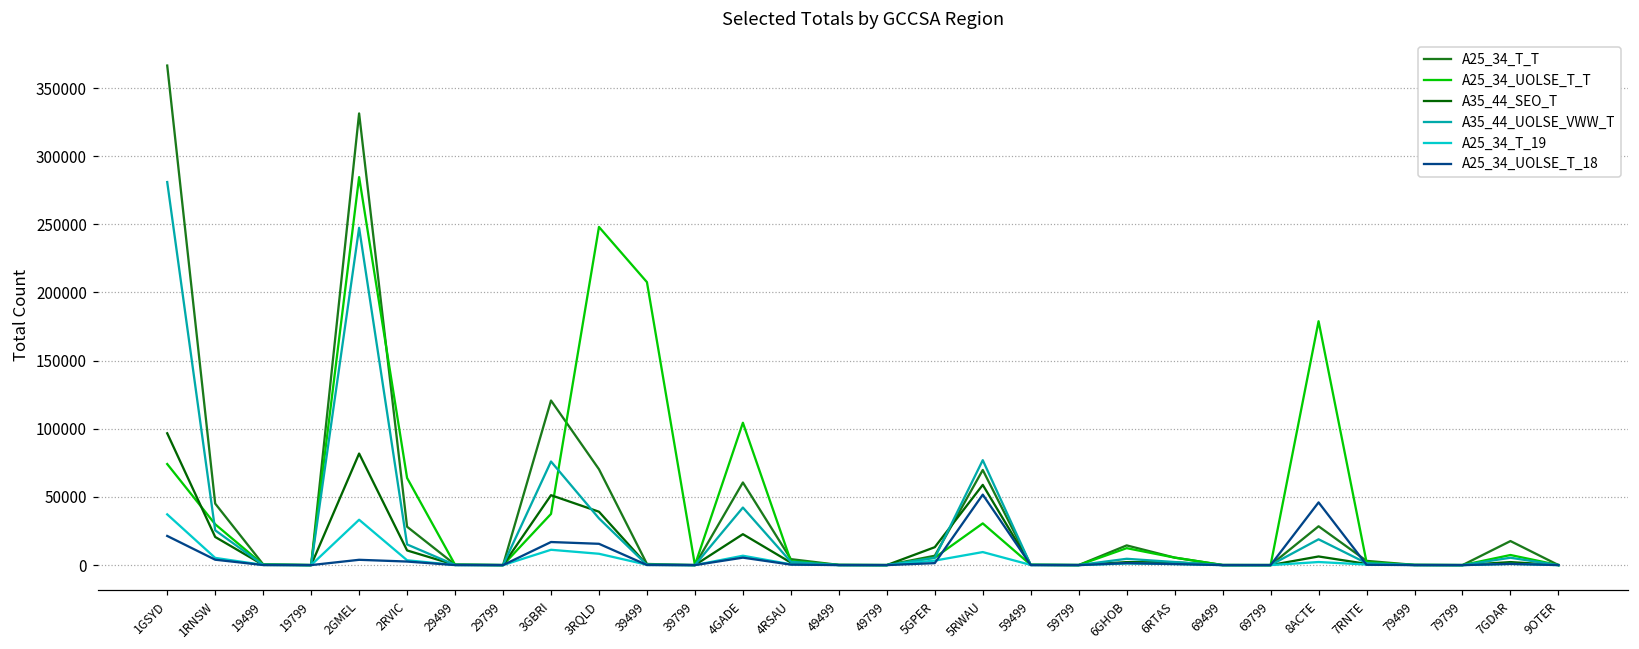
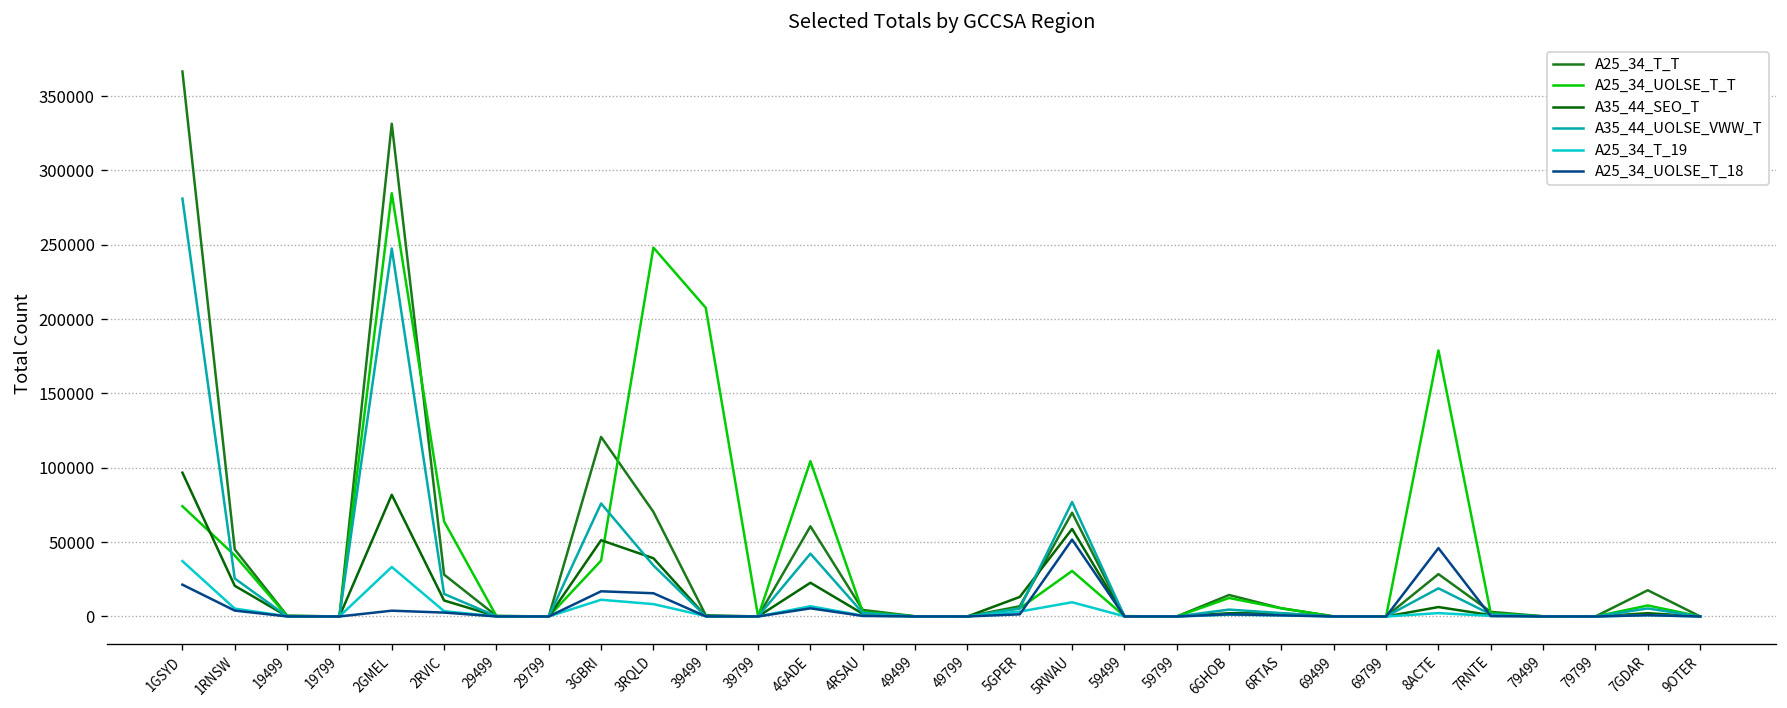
  {
    "A25_34_UOLSE_T_T": {
      "1GSYD": 74000,
-     "1RNSW": 30000,
+     "1RNSW": 41000,
      "2GMEL": 285000,
      "2RVIC": 64000,
      "3GBRI": 38000,
      "3RQLD": 248000,
      "39499": 208000,
      "4GADE": 104000,
      "5RWAU": 31000,
      "8ACTE": 179000
    },
    "A25_34_UOLSE_T_18": {
      "1GSYD": 21000,
      "2GMEL": 4000,
      "3GBRI": 17000,
      "3RQLD": 16000,
      "5RWAU": 52000,
      "8ACTE": 46000
    }
  }
